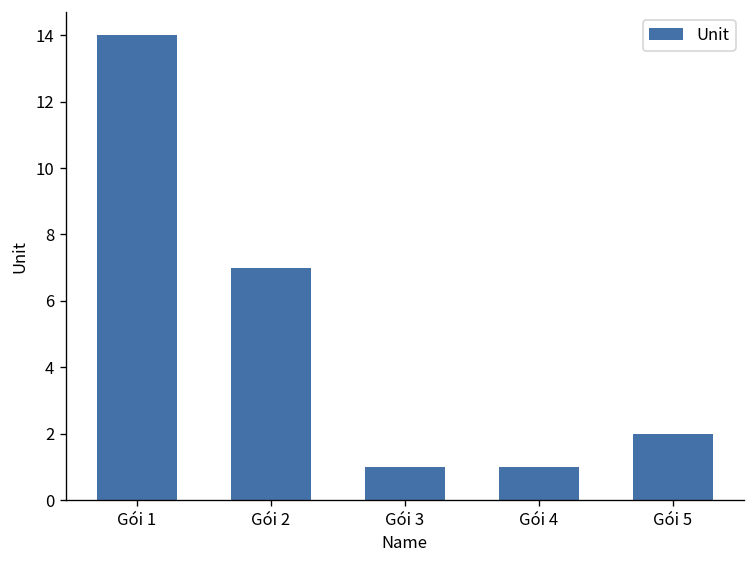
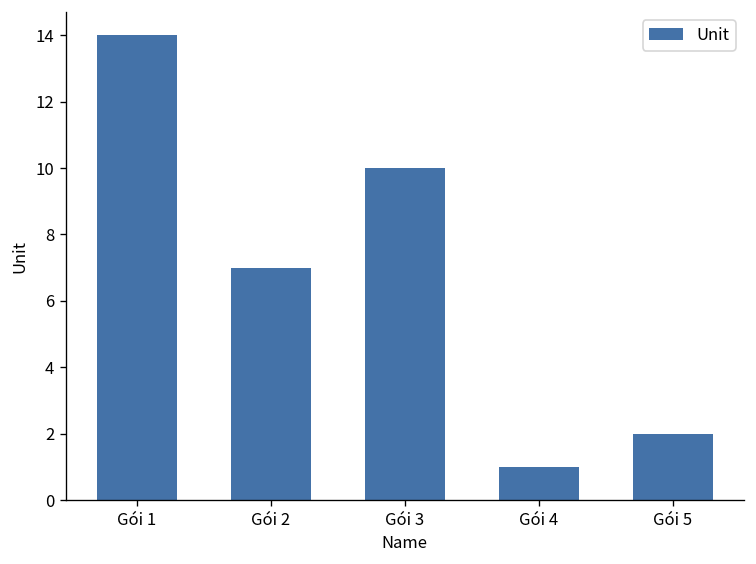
  {
    "Gói 1": 14,
    "Gói 2": 7,
-   "Gói 3": 1,
+   "Gói 3": 10,
    "Gói 4": 1,
    "Gói 5": 2
  }
